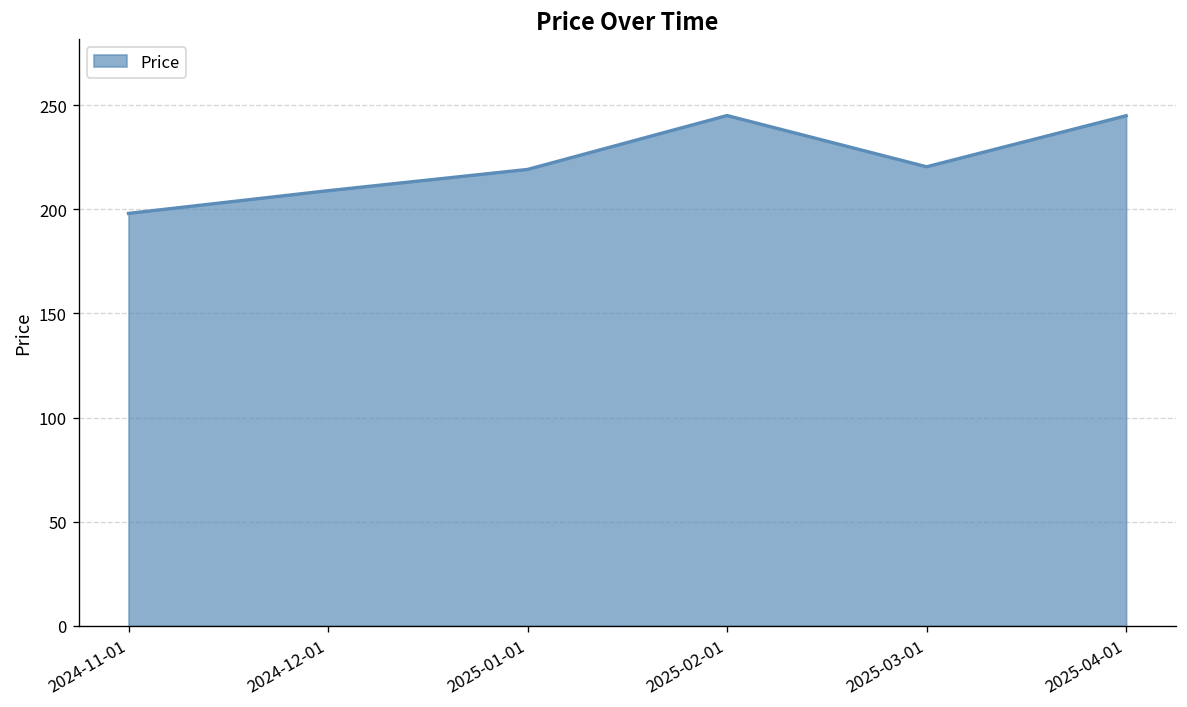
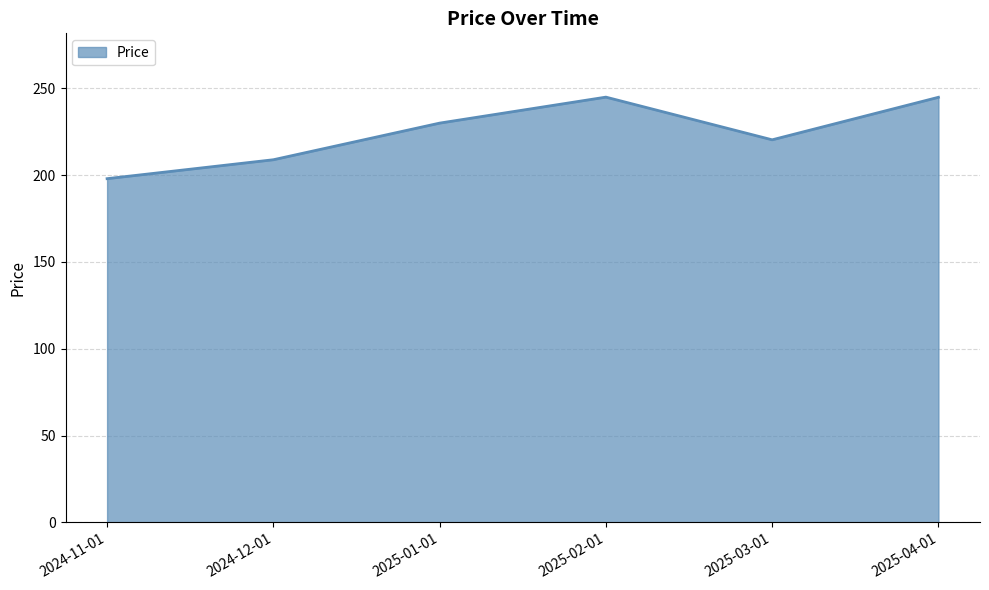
  {
    "2024-11-01": 198,
    "2024-12-01": 209,
-   "2025-01-01": 219,
+   "2025-01-01": 230,
    "2025-02-01": 245,
    "2025-03-01": 220,
    "2025-04-01": 245
  }
